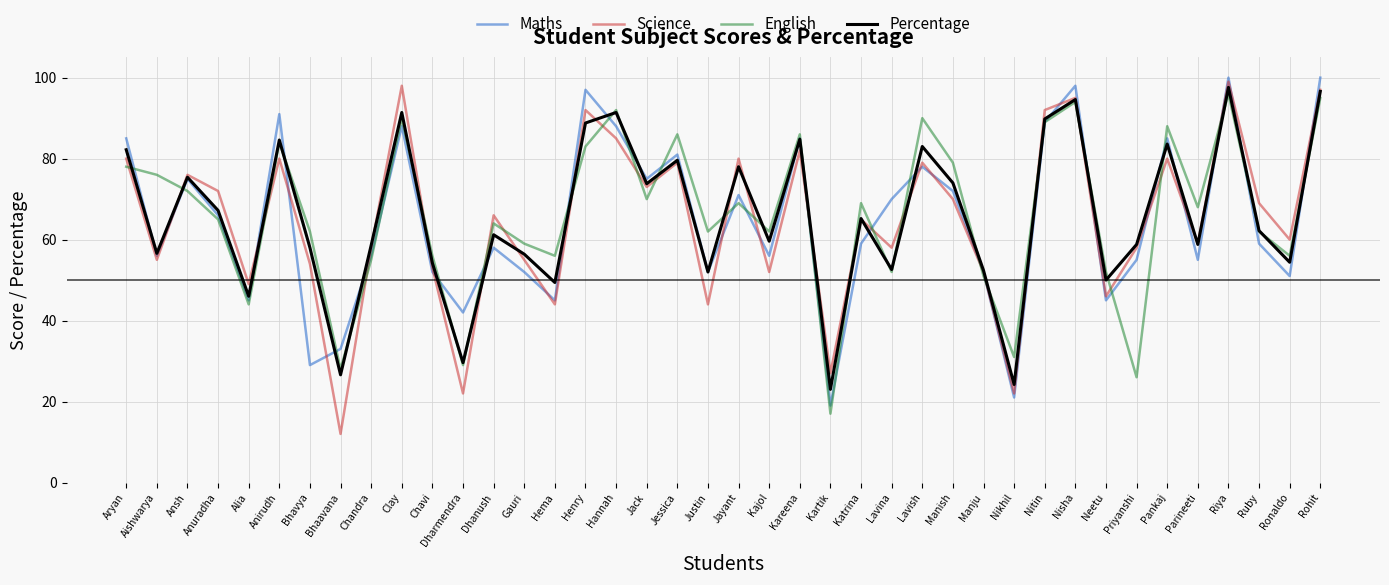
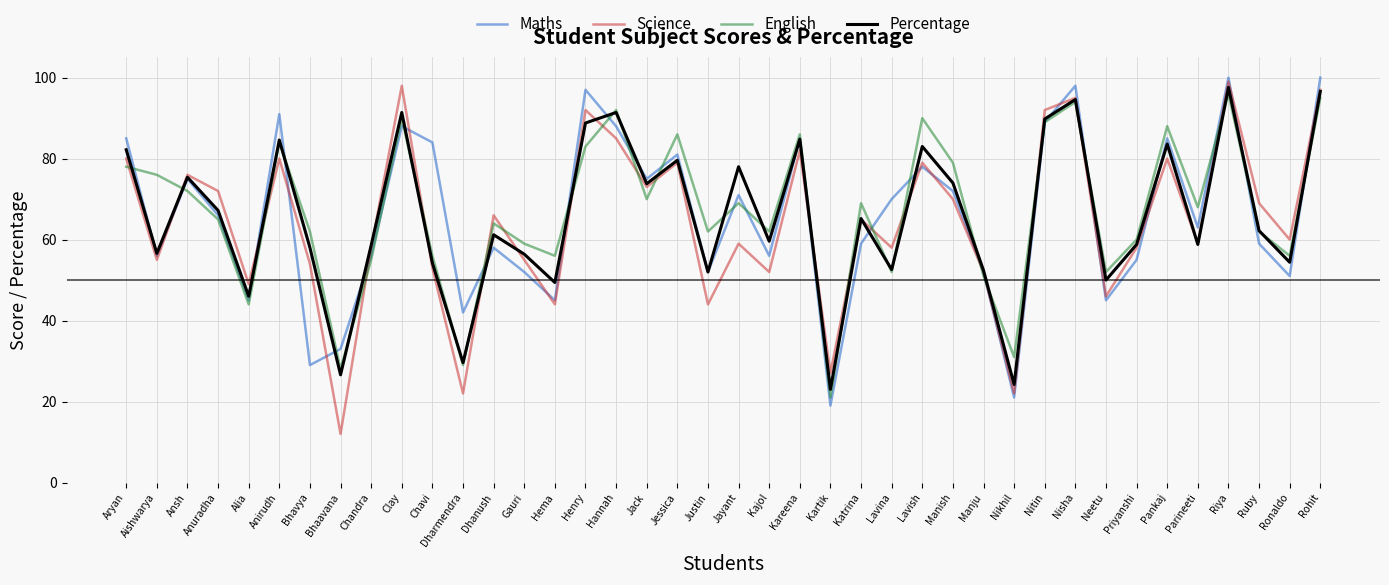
  {
    "Maths": {
      "Aryan": 85,
      "Anuradha": 66,
      "Alia": 45,
      "Anirudh": 91,
      "Bhavya": 29,
      "Bhaavana": 33,
      "Chandra": 56,
      "Clay": 88,
-     "Chavi": 52,
+     "Chavi": 84,
      "Dharmendra": 42,
      "Dhanush": 58,
      "Gauri": 52,
      "Hema": 45,
      "Henry": 97,
      "Hannah": 88,
      "Jack": 75,
      "Jessica": 81,
      "Jayant": 71,
      "Kajol": 56,
      "Kartik": 19,
      "Katrina": 59,
      "Lavina": 70,
      "Lavish": 78,
      "Manish": 72,
      "Nikhil": 21,
      "Nisha": 98,
      "Neetu": 45,
      "Priyanshi": 55,
      "Pankaj": 85,
-     "Parineeti": 55,
+     "Parineeti": 63,
      "Riya": 100,
      "Ruby": 59,
      "Ronaldo": 51,
      "Rohit": 100
    },
    "Science": {
      "Aryan": 80,
      "Aishwarya": 55,
      "Anuradha": 72,
      "Alia": 49,
      "Anirudh": 80,
      "Bhavya": 54,
      "Bhaavana": 12,
      "Clay": 98,
      "Chavi": 53,
      "Dharmendra": 22,
      "Dhanush": 66,
      "Gauri": 55,
      "Hema": 44,
      "Henry": 92,
      "Hannah": 85,
      "Jack": 73,
      "Justin": 44,
-     "Jayant": 80,
+     "Jayant": 59,
      "Kajol": 52,
      "Kareena": 82,
      "Kartik": 27,
      "Lavina": 58,
      "Lavish": 79,
      "Manish": 70,
      "Nikhil": 22,
      "Nitin": 92,
      "Neetu": 46,
      "Priyanshi": 58,
      "Pankaj": 80,
      "Riya": 99,
      "Ruby": 69,
      "Ronaldo": 60
    },
    "English": {
      "Aryan": 78,
      "Aishwarya": 76,
      "Ansh": 72,
      "Anuradha": 65,
      "Alia": 44,
      "Bhavya": 62,
      "Bhaavana": 28,
      "Chandra": 55,
      "Clay": 90,
      "Chavi": 56,
      "Dhanush": 64,
      "Gauri": 59,
      "Hema": 56,
      "Henry": 83,
      "Jack": 70,
      "Jessica": 86,
      "Justin": 62,
      "Jayant": 69,
      "Kajol": 62,
      "Kareena": 86,
-     "Kartik": 17,
+     "Kartik": 21,
      "Katrina": 69,
      "Lavish": 90,
      "Manish": 79,
      "Manju": 51,
      "Nikhil": 31,
      "Neetu": 52,
-     "Priyanshi": 26,
+     "Priyanshi": 60,
      "Pankaj": 88,
      "Parineeti": 68,
      "Riya": 96,
      "Ronaldo": 56,
      "Rohit": 95
    },
    "Percentage": {
      "Aryan": 82,
      "Anuradha": 67,
      "Alia": 46,
      "Bhavya": 58,
      "Bhaavana": 27,
      "Clay": 91,
      "Chavi": 54,
      "Dhanush": 61,
      "Gauri": 56,
      "Hema": 49,
      "Henry": 89,
      "Jack": 74,
      "Jayant": 78,
      "Kajol": 60,
      "Kartik": 23,
      "Lavish": 83,
      "Manish": 74,
      "Nikhil": 24,
      "Nitin": 90,
      "Neetu": 50,
      "Priyanshi": 59,
      "Pankaj": 84,
      "Riya": 98,
      "Ronaldo": 54
    }
  }
